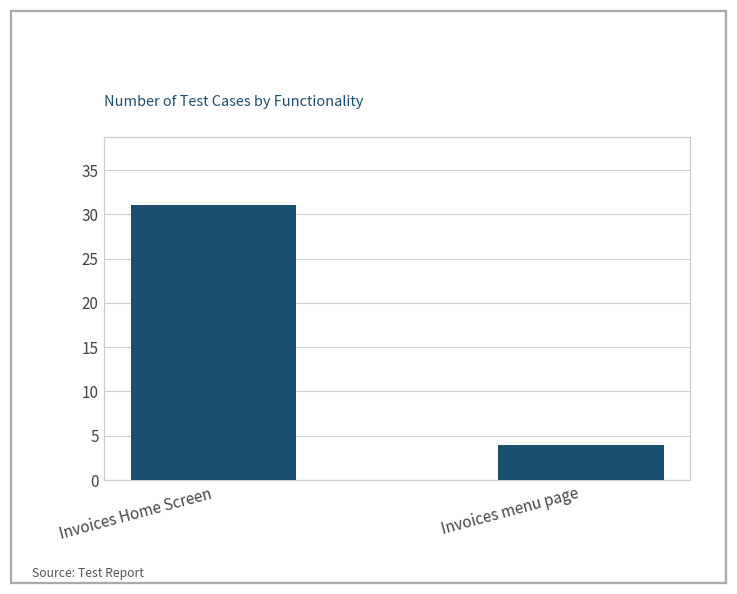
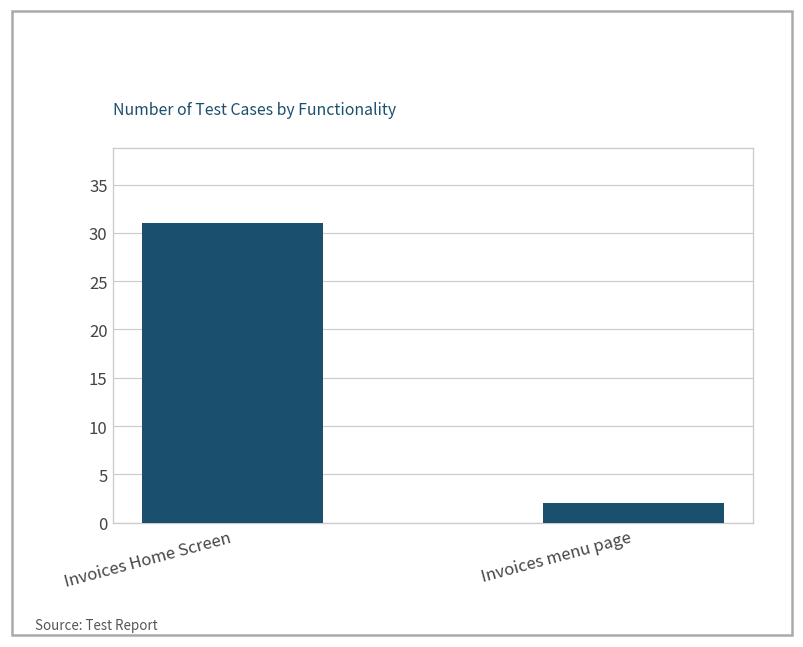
  {
    "Invoices Home Screen": 31,
-   "Invoices menu page": 4
+   "Invoices menu page": 2
  }
